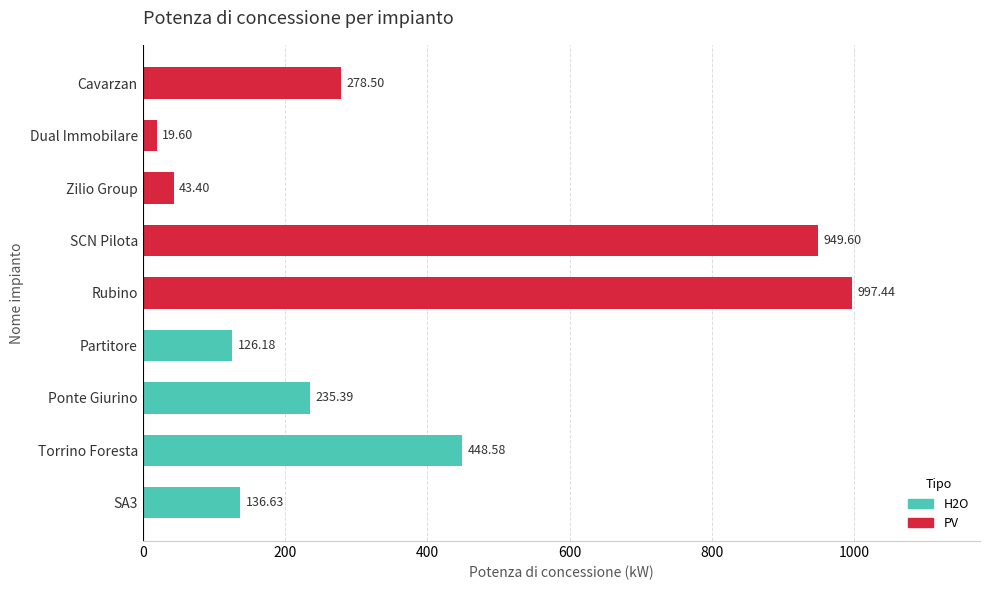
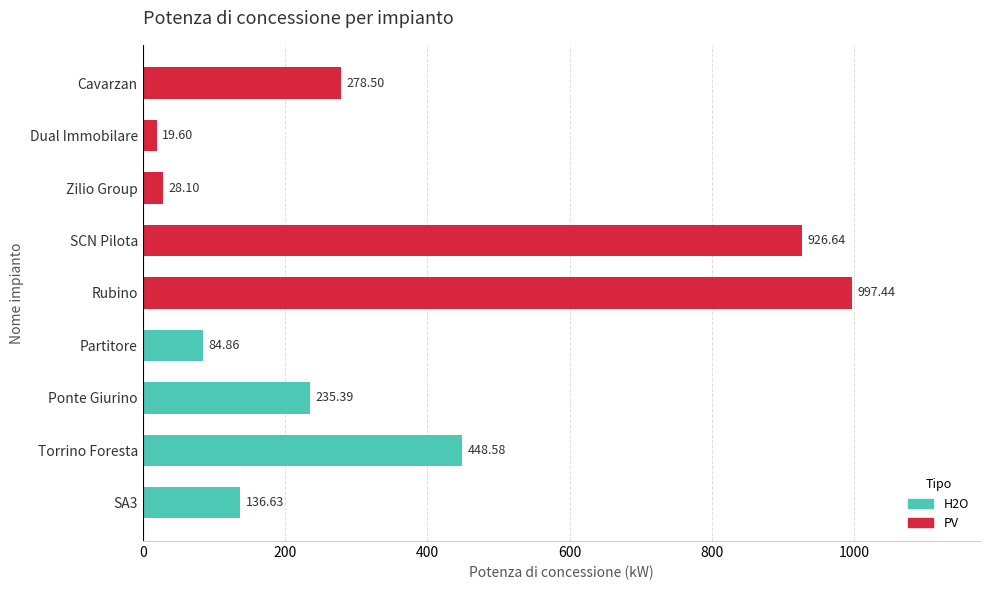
  {
    "Cavarzan": 278.50,
    "Dual Immobilare": 19.60,
-   "Zilio Group": 43.40,
-   "SCN Pilota": 949.60,
+   "Zilio Group": 28.10,
+   "SCN Pilota": 926.64,
    "Rubino": 997.44,
-   "Partitore": 126.18,
+   "Partitore": 84.86,
    "Ponte Giurino": 235.39,
    "Torrino Foresta": 448.58,
    "SA3": 136.63
  }
